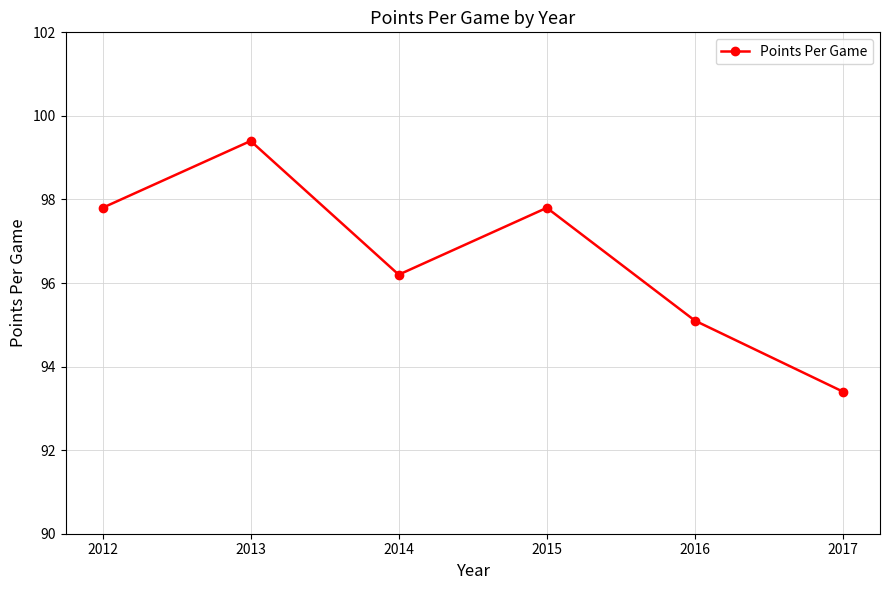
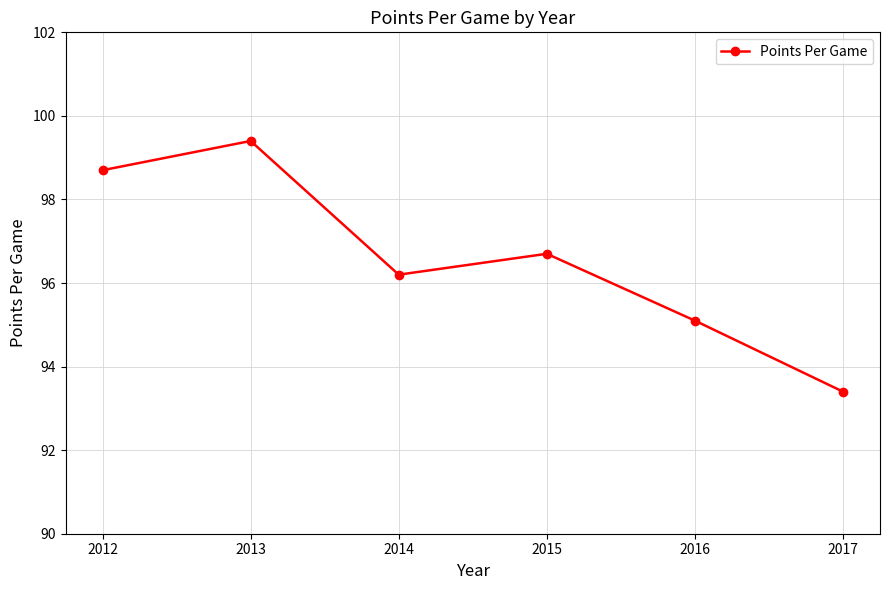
  {
-   "2012": 97.8,
+   "2012": 98.7,
    "2013": 99.4,
    "2014": 96.2,
-   "2015": 97.8,
+   "2015": 96.7,
    "2016": 95.1,
    "2017": 93.4
  }
